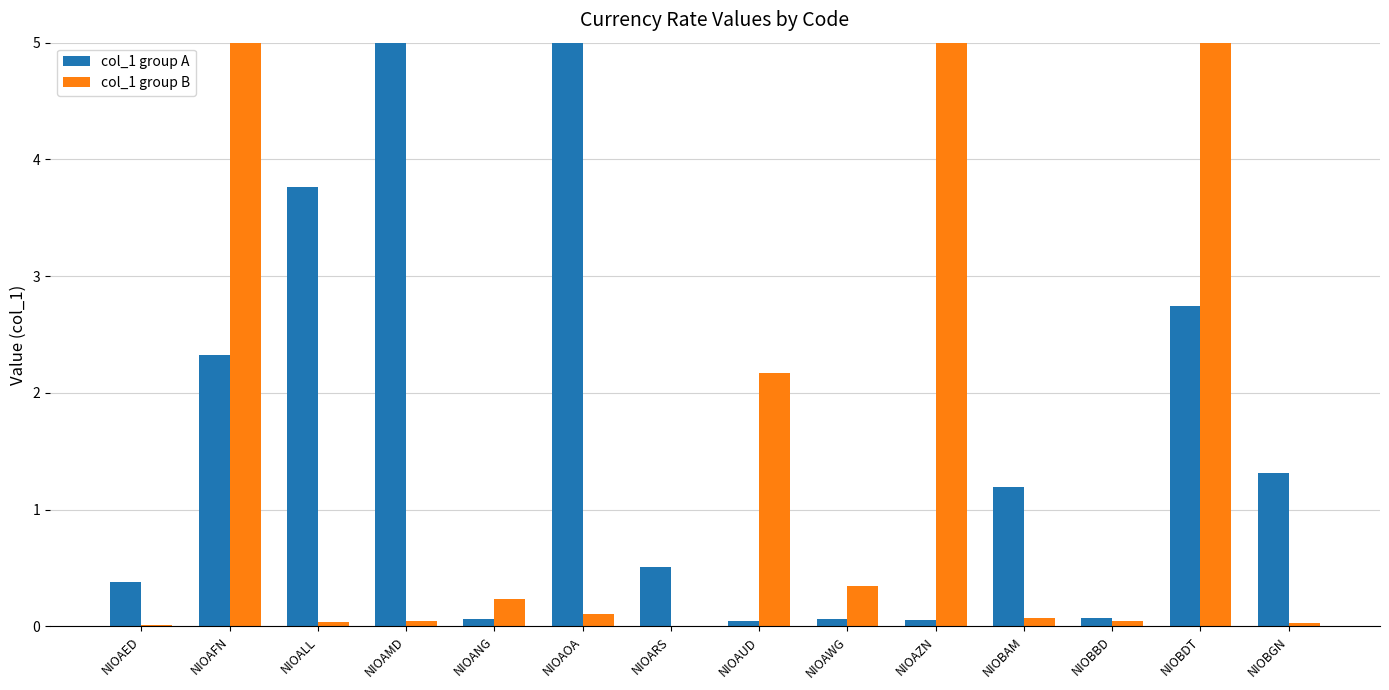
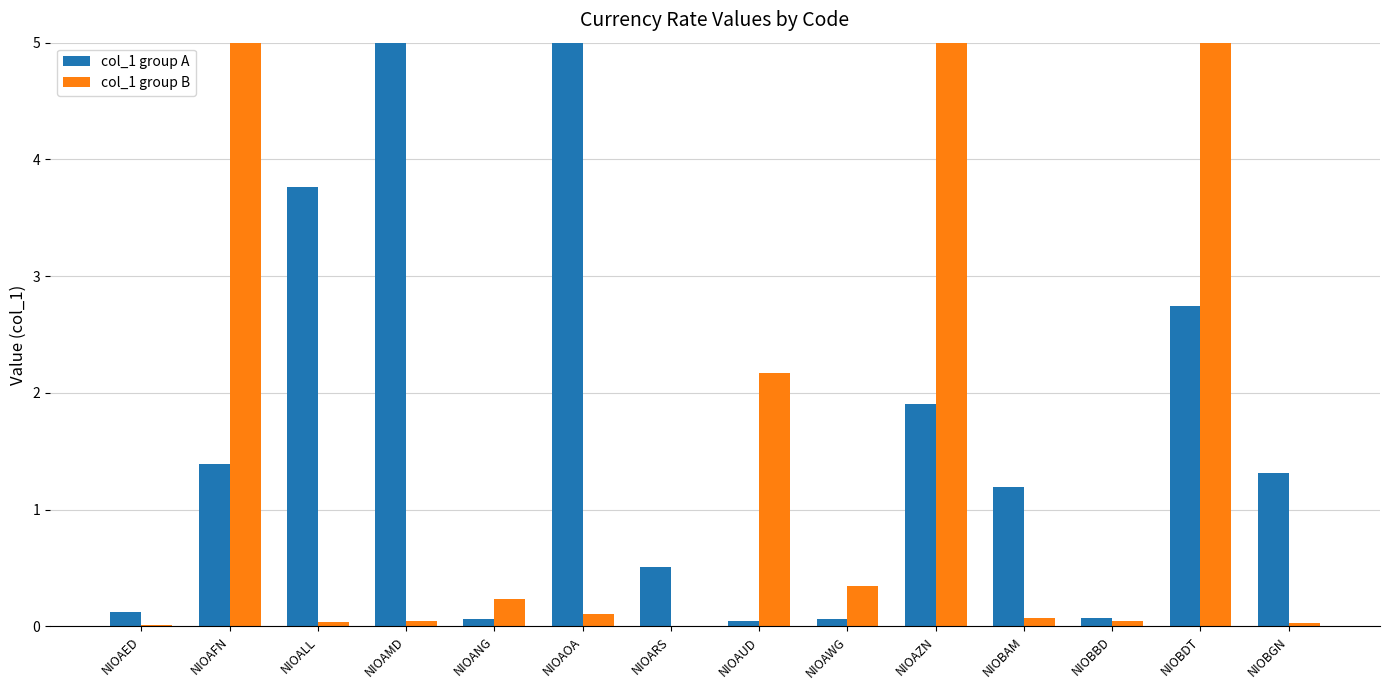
  {
    "col_1 group A": {
-     "NIOAED": 0.38,
-     "NIOAFN": 2.32,
+     "NIOAED": 0.12,
+     "NIOAFN": 1.39,
      "NIOALL": 3.76,
      "NIOAMD": 5.00,
      "NIOANG": 0.06,
      "NIOAOA": 5.00,
      "NIOARS": 0.51,
      "NIOAUD": 0.04,
      "NIOAWG": 0.06,
-     "NIOAZN": 0.06,
+     "NIOAZN": 1.90,
      "NIOBAM": 1.19,
      "NIOBBD": 0.07,
      "NIOBDT": 2.75,
      "NIOBGN": 1.31
    },
    "col_1 group B": {
      "NIOAFN": 5.00,
      "NIOALL": 0.03,
      "NIOAMD": 0.05,
      "NIOANG": 0.23,
      "NIOAOA": 0.11,
      "NIOAUD": 2.17,
      "NIOAWG": 0.35,
      "NIOAZN": 5.00,
      "NIOBAM": 0.07,
      "NIOBBD": 0.04,
      "NIOBDT": 5.00,
      "NIOBGN": 0.03
    }
  }
